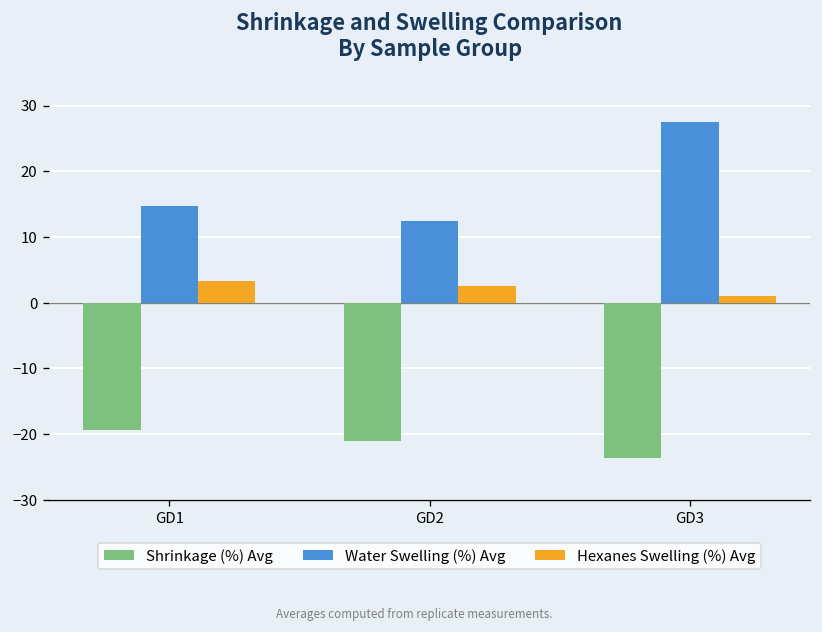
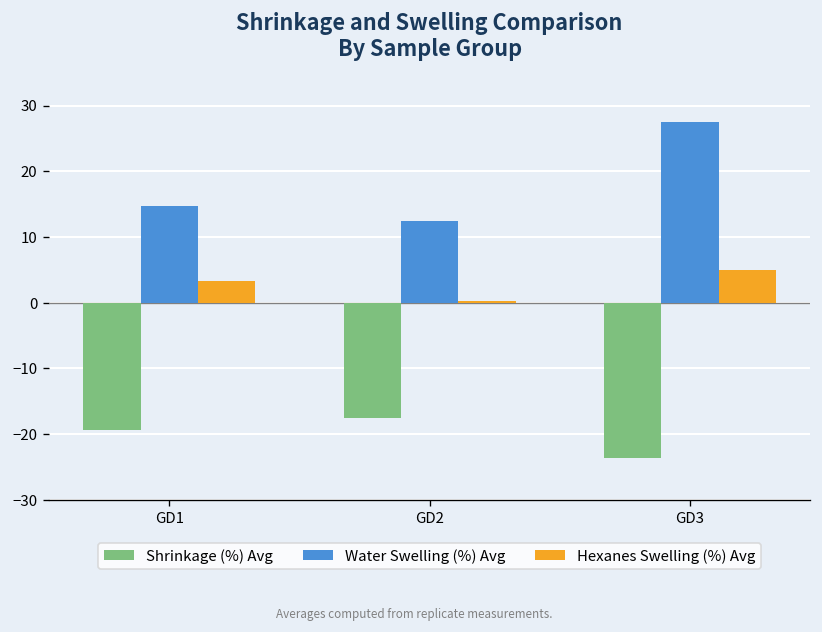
  {
    "Shrinkage (%) Avg": {
      "GD1": -19,
-     "GD2": -21,
+     "GD2": -17,
      "GD3": -24
    },
    "Water Swelling (%) Avg": {
      "GD1": 15,
      "GD2": 12,
      "GD3": 28
    },
    "Hexanes Swelling (%) Avg": {
      "GD1": 3,
-     "GD2": 3,
-     "GD3": 1
+     "GD2": 0,
+     "GD3": 5
    }
  }
